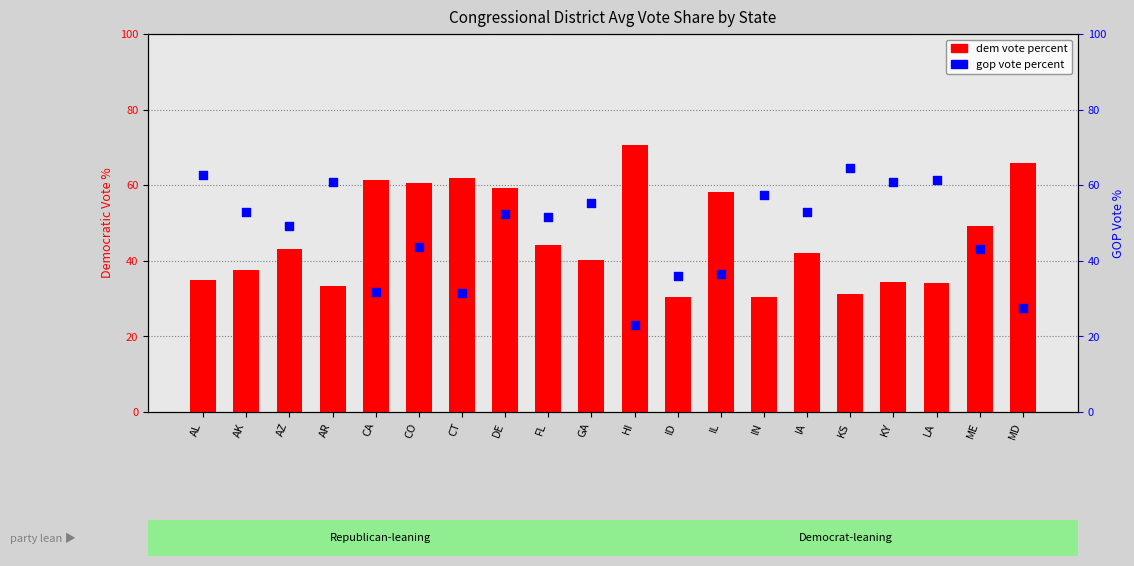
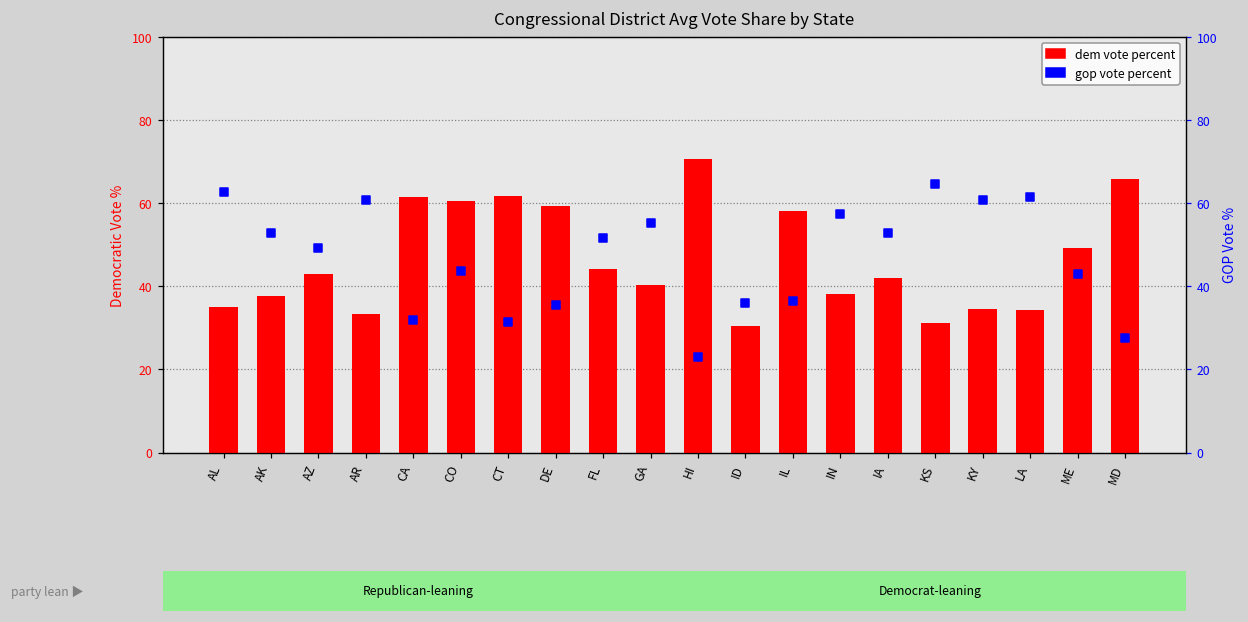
  {
    "dem vote percent": {
      "AL": 35,
      "AK": 38,
      "AZ": 43,
      "AR": 33,
      "CA": 62,
      "CO": 61,
      "CT": 62,
      "DE": 59,
      "FL": 44,
      "GA": 40,
      "HI": 71,
      "ID": 30,
      "IL": 58,
-     "IN": 30,
+     "IN": 38,
      "IA": 42,
      "KS": 31,
      "KY": 35,
      "LA": 34,
      "ME": 49,
      "MD": 66
    },
    "gop vote percent": {
-     "DE": 53
+     "DE": 35
    }
  }
